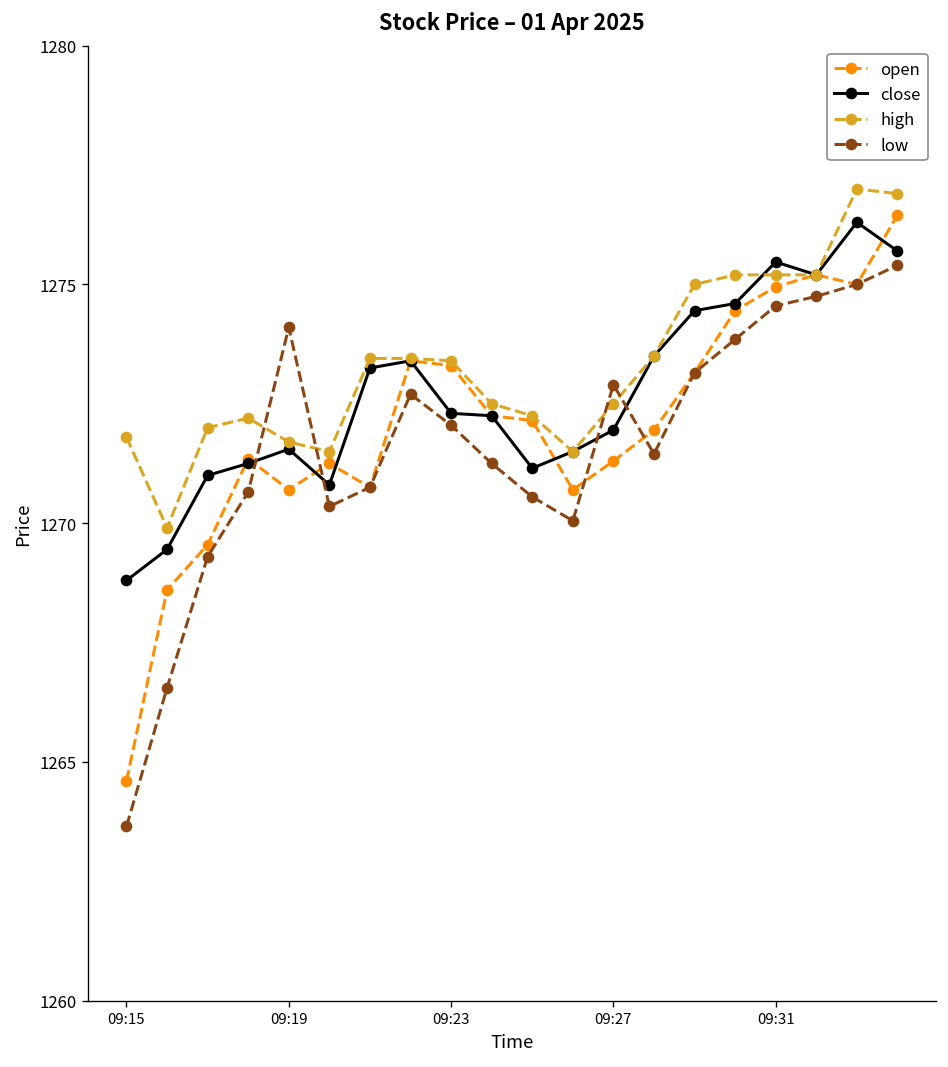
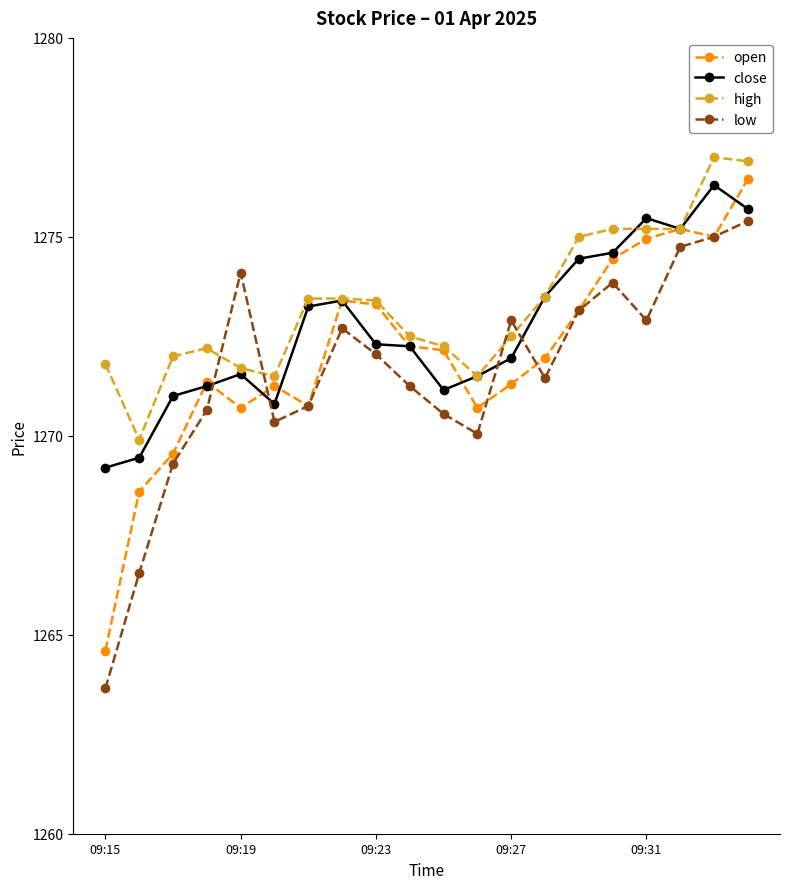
  {
    "close": {
-     "09:15": 1268.8,
+     "09:15": 1269.2,
      "09:19": 1271.6,
      "09:23": 1272.3,
      "09:27": 1272.0,
      "09:31": 1275.5
    },
    "low": {
      "09:15": 1263.7,
      "09:19": 1274.1,
      "09:23": 1272.1,
      "09:27": 1272.9,
-     "09:31": 1274.6
+     "09:31": 1272.9
    }
  }
